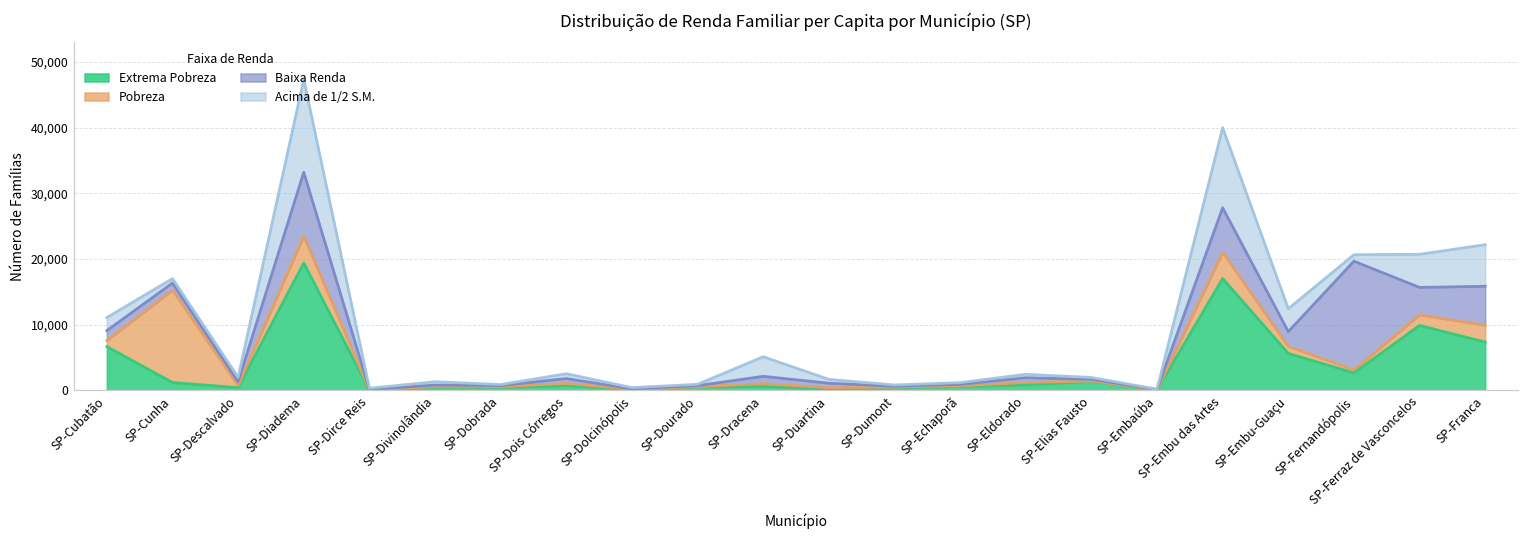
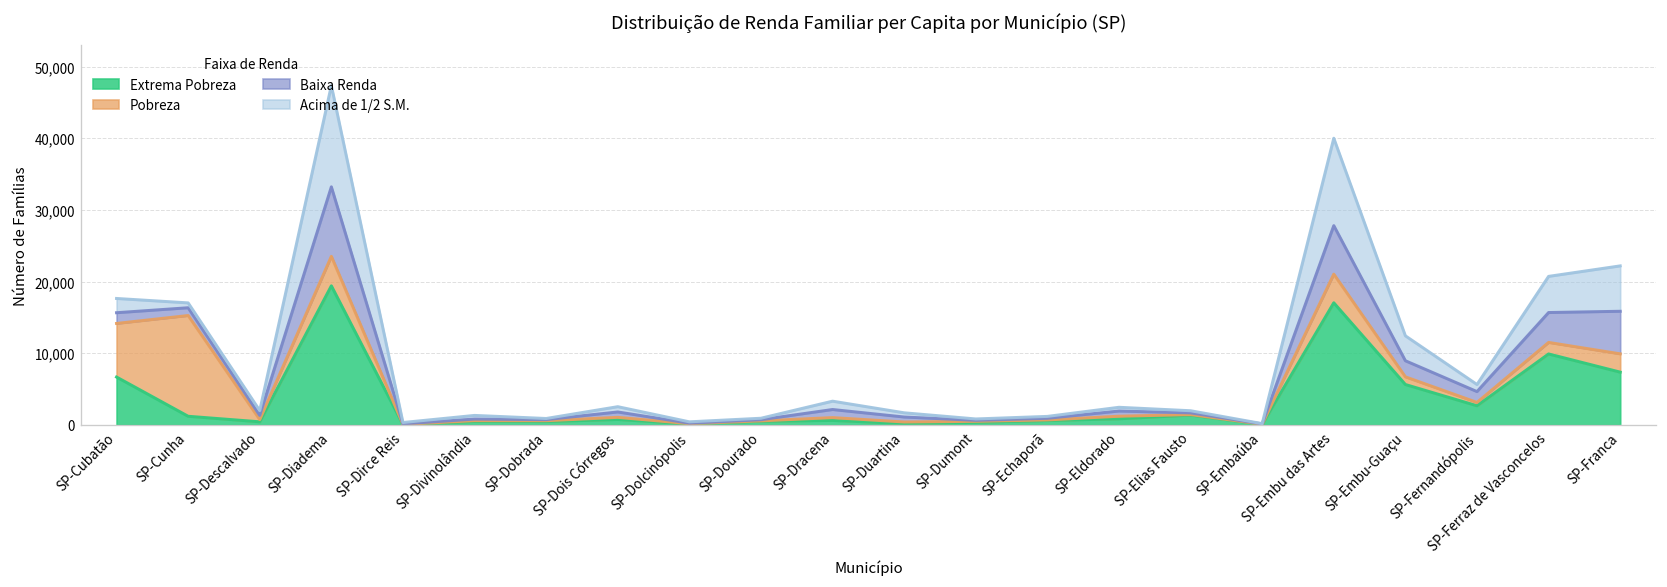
  {
    "Extrema Pobreza": {
      "SP-Cubatão": "7,000",
      "SP-Cunha": "1,000",
      "SP-Diadema": "19,000",
      "SP-Embu das Artes": "17,000",
      "SP-Embu-Guaçu": "6,000",
      "SP-Fernandópolis": "3,000",
      "SP-Ferraz de Vasconcelos": "10,000",
      "SP-Franca": "7,000"
    },
    "Pobreza": {
-     "SP-Cubatão": "1,000",
+     "SP-Cubatão": "7,000",
      "SP-Cunha": "14,000",
      "SP-Diadema": "4,000",
      "SP-Embu das Artes": "4,000",
      "SP-Embu-Guaçu": "1,000",
      "SP-Fernandópolis": "0",
      "SP-Ferraz de Vasconcelos": "2,000",
      "SP-Franca": "3,000"
    },
    "Baixa Renda": {
      "SP-Cubatão": "1,000",
      "SP-Cunha": "1,000",
      "SP-Descalvado": "1,000",
      "SP-Diadema": "10,000",
      "SP-Dois Córregos": "1,000",
      "SP-Dracena": "1,000",
      "SP-Duartina": "1,000",
      "SP-Eldorado": "1,000",
      "SP-Embu das Artes": "7,000",
      "SP-Embu-Guaçu": "2,000",
-     "SP-Fernandópolis": "17,000",
+     "SP-Fernandópolis": "2,000",
      "SP-Ferraz de Vasconcelos": "4,000",
      "SP-Franca": "6,000"
    },
    "Acima de 1/2 S.M.": {
      "SP-Cubatão": "2,000",
      "SP-Cunha": "1,000",
      "SP-Descalvado": "1,000",
      "SP-Diadema": "14,000",
      "SP-Divinolândia": "1,000",
      "SP-Dois Córregos": "1,000",
-     "SP-Dracena": "3,000",
+     "SP-Dracena": "1,000",
      "SP-Duartina": "1,000",
      "SP-Eldorado": "1,000",
      "SP-Embu das Artes": "12,000",
      "SP-Embu-Guaçu": "3,000",
      "SP-Fernandópolis": "1,000",
      "SP-Ferraz de Vasconcelos": "5,000",
      "SP-Franca": "6,000"
    }
  }
